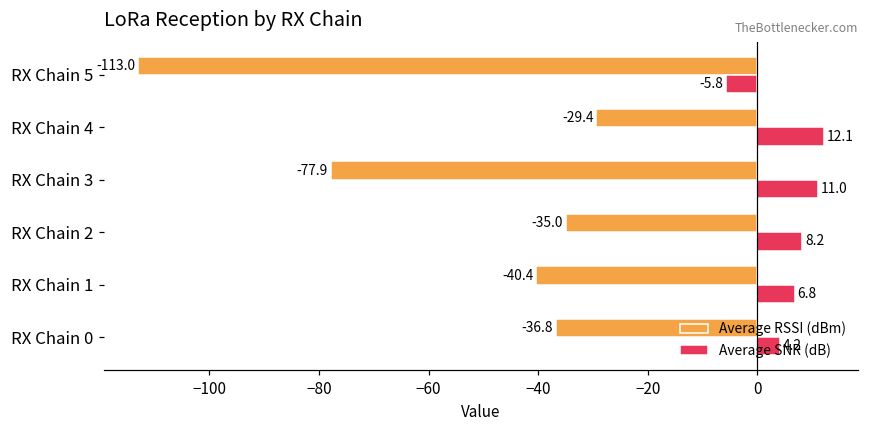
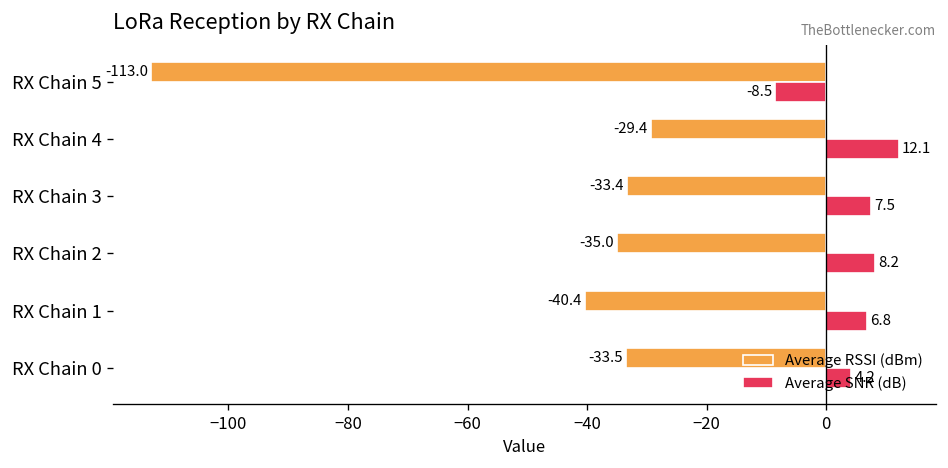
  {
    "Average RSSI (dBm)": {
      "RX Chain 5": -113.0,
      "RX Chain 4": -29.4,
-     "RX Chain 3": -77.9,
+     "RX Chain 3": -33.4,
      "RX Chain 2": -35.0,
      "RX Chain 1": -40.4,
-     "RX Chain 0": -36.8
+     "RX Chain 0": -33.5
    },
    "Average SNR (dB)": {
-     "RX Chain 5": -5.8,
+     "RX Chain 5": -8.5,
      "RX Chain 4": 12.1,
-     "RX Chain 3": 11.0,
+     "RX Chain 3": 7.5,
      "RX Chain 2": 8.2,
      "RX Chain 1": 6.8,
      "RX Chain 0": 4.2
    }
  }
